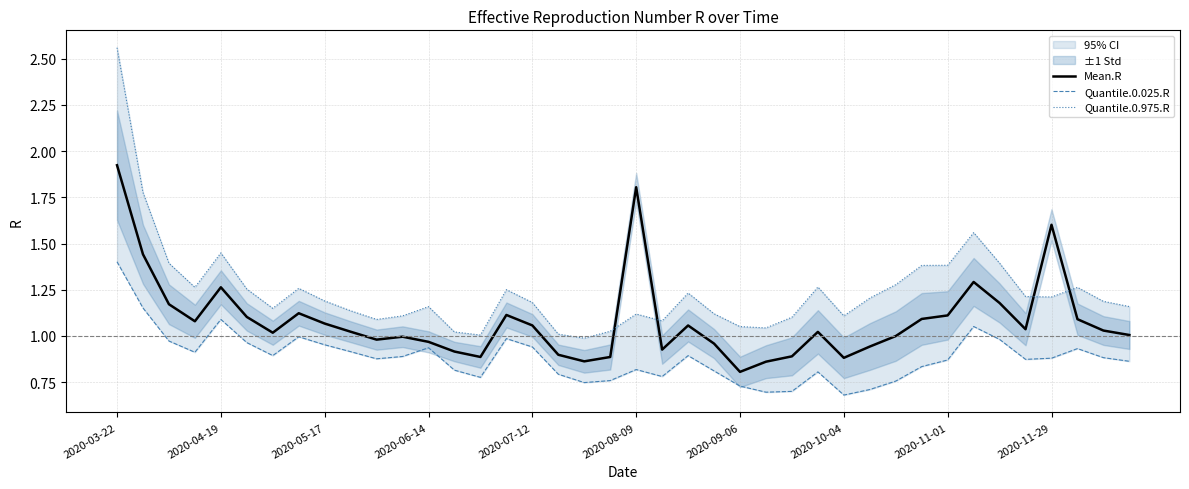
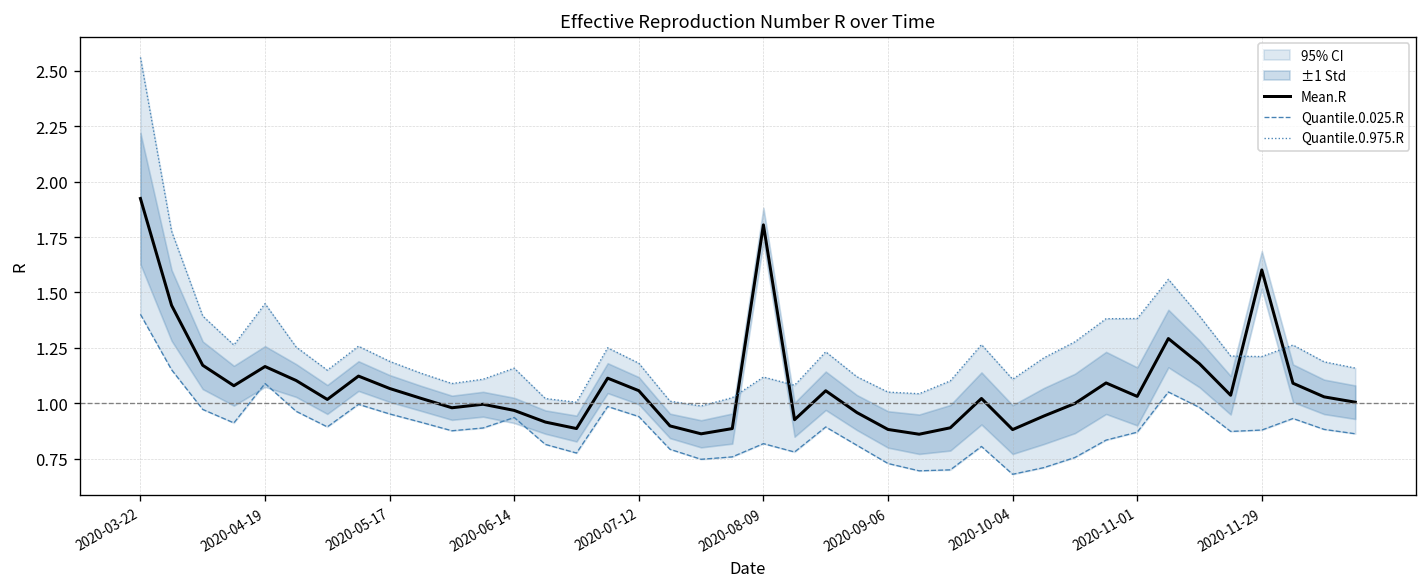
  {
    "Mean.R": {
      "2020-03-22": 1.92,
-     "2020-04-19": 1.26,
+     "2020-04-19": 1.17,
      "2020-05-17": 1.07,
      "2020-06-14": 0.97,
      "2020-07-12": 1.06,
      "2020-08-09": 1.80,
-     "2020-09-06": 0.81,
+     "2020-09-06": 0.88,
      "2020-10-04": 0.88,
-     "2020-11-01": 1.11,
+     "2020-11-01": 1.03,
      "2020-11-29": 1.60
    }
  }
